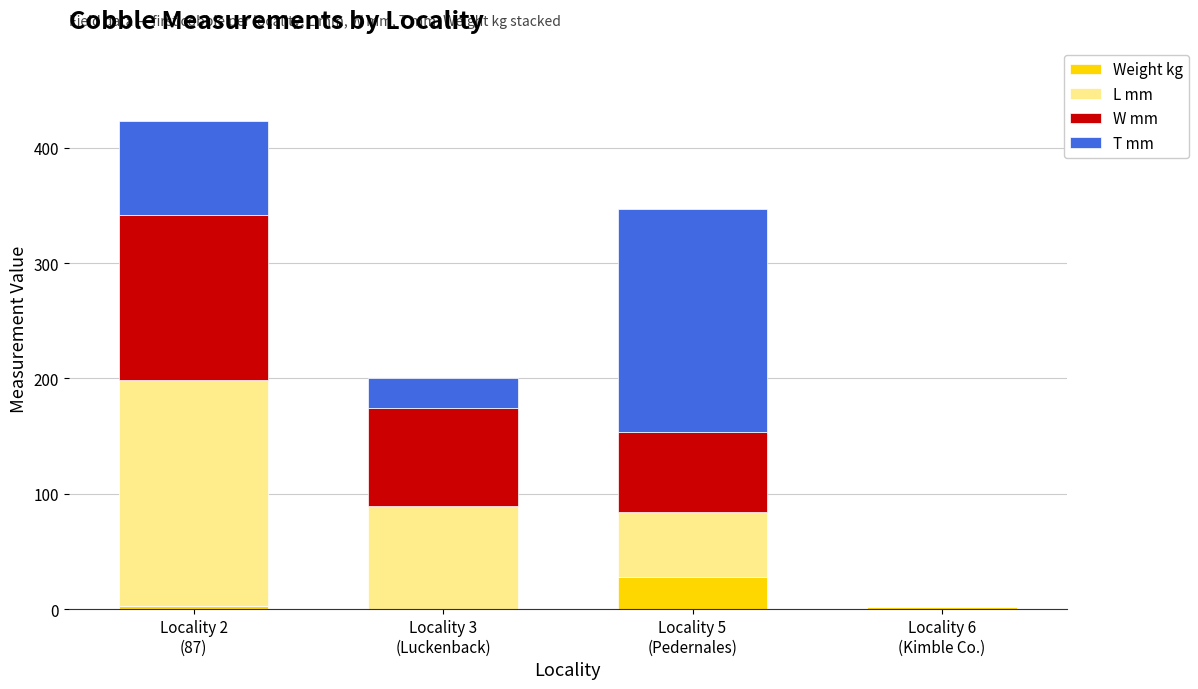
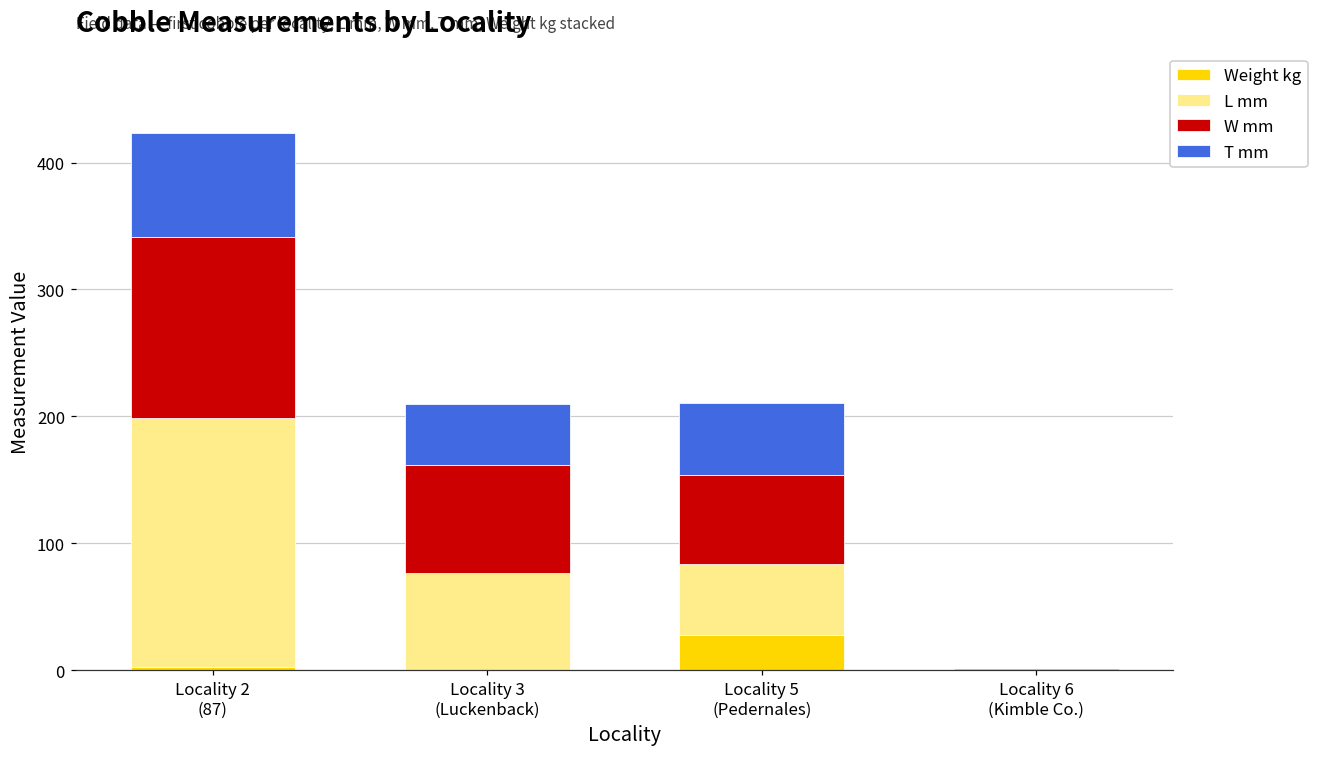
  {
    "Weight kg": {
      "Locality 2 (87)": 2,
      "Locality 5 (Pedernales)": 28
    },
    "L mm": {
      "Locality 2 (87)": 196,
-     "Locality 3 (Luckenback)": 89,
+     "Locality 3 (Luckenback)": 76,
      "Locality 5 (Pedernales)": 56,
      "Locality 6 (Kimble Co.)": 0
    },
    "W mm": {
      "Locality 2 (87)": 143,
      "Locality 3 (Luckenback)": 85,
      "Locality 5 (Pedernales)": 70,
      "Locality 6 (Kimble Co.)": 0
    },
    "T mm": {
      "Locality 2 (87)": 82,
-     "Locality 3 (Luckenback)": 27,
-     "Locality 5 (Pedernales)": 193,
+     "Locality 3 (Luckenback)": 48,
+     "Locality 5 (Pedernales)": 57,
      "Locality 6 (Kimble Co.)": 0
    }
  }
